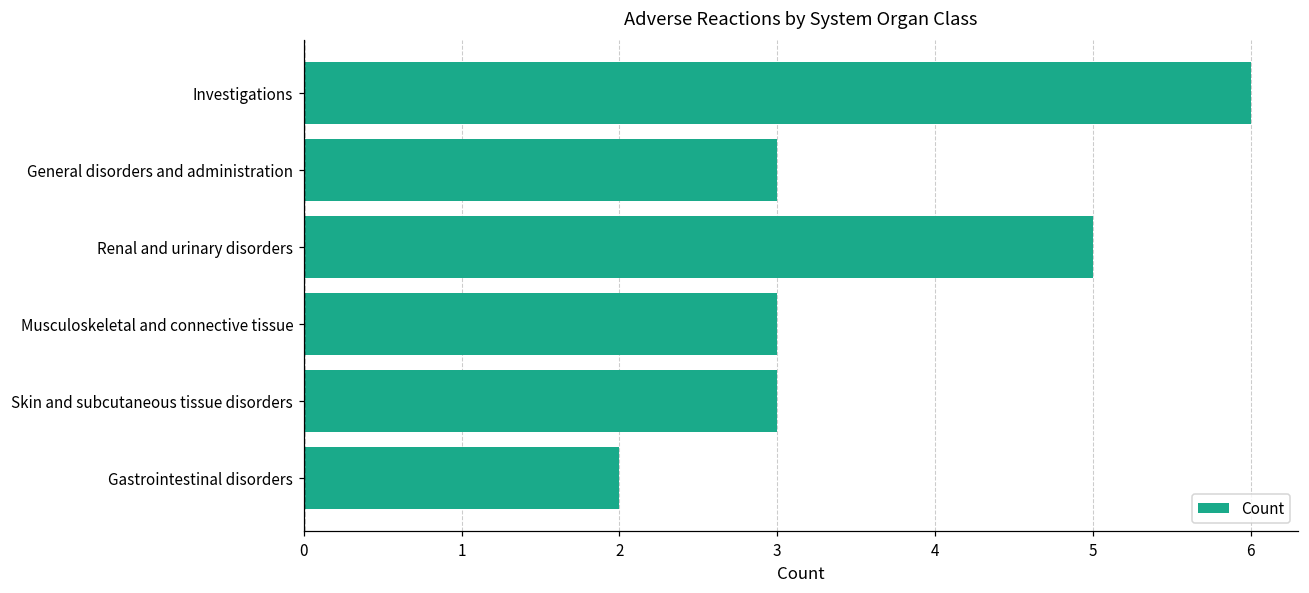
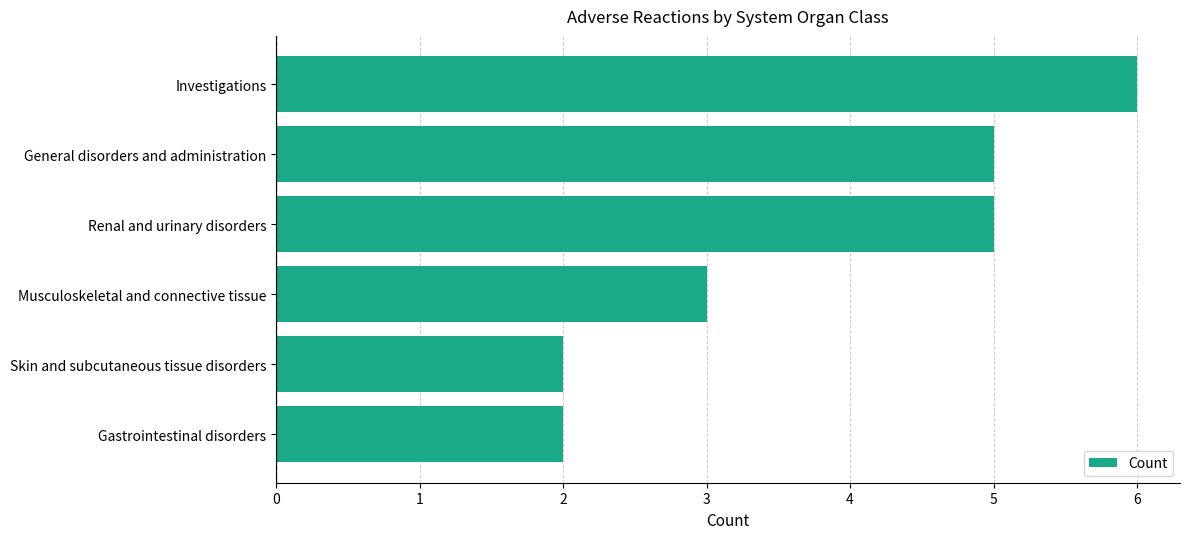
  {
    "Investigations": 6,
-   "General disorders and administration": 3,
+   "General disorders and administration": 5,
    "Renal and urinary disorders": 5,
    "Musculoskeletal and connective tissue": 3,
-   "Skin and subcutaneous tissue disorders": 3,
+   "Skin and subcutaneous tissue disorders": 2,
    "Gastrointestinal disorders": 2
  }
